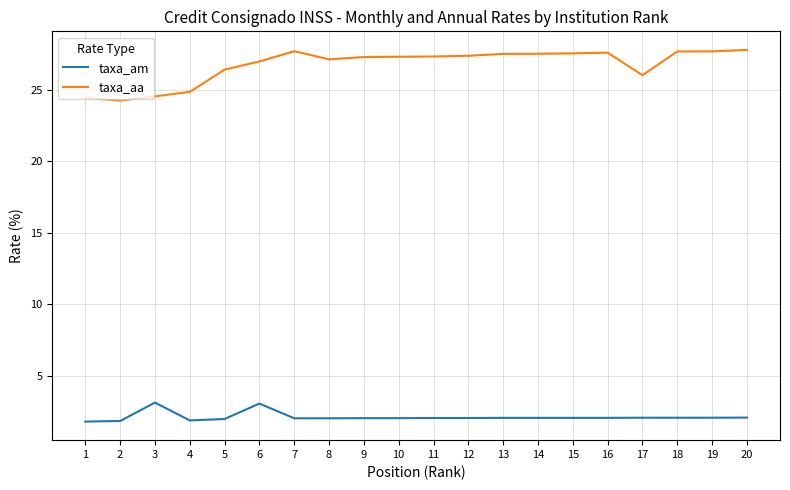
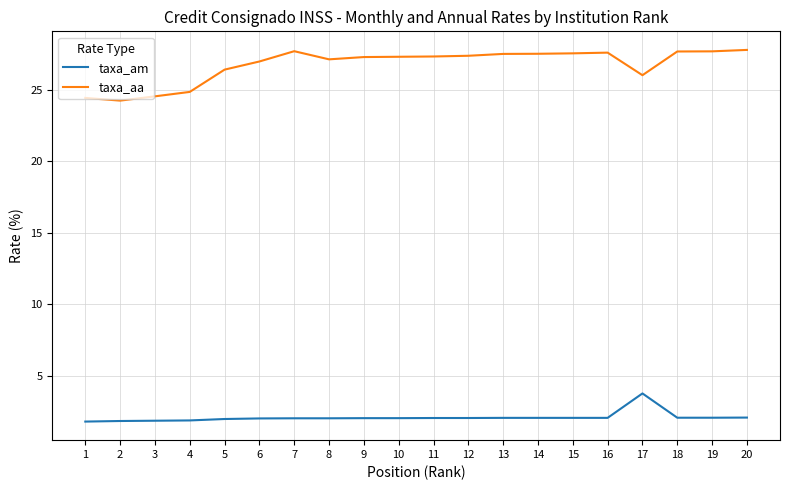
  {
    "taxa_am": {
      "1": 1.8,
      "2": 1.8,
-     "3": 3.1,
+     "3": 1.9,
      "4": 1.9,
      "5": 2.0,
-     "6": 3.1,
+     "6": 2.0,
      "7": 2.0,
      "8": 2.0,
      "9": 2.0,
      "10": 2.0,
      "11": 2.0,
      "12": 2.0,
      "13": 2.1,
      "14": 2.1,
      "15": 2.1,
      "16": 2.1,
-     "17": 2.1,
+     "17": 3.8,
      "18": 2.1,
      "19": 2.1,
      "20": 2.1
    },
    "taxa_aa": {
      "2": 24.3,
      "3": 24.6,
      "4": 24.9,
      "5": 26.4,
      "6": 27.0,
      "7": 27.7,
      "8": 27.2,
      "9": 27.3,
      "10": 27.3,
      "11": 27.4,
      "12": 27.4,
      "13": 27.5,
      "14": 27.5,
      "15": 27.6,
      "16": 27.6,
      "17": 26.0,
      "18": 27.7,
      "19": 27.7,
      "20": 27.8
    }
  }
